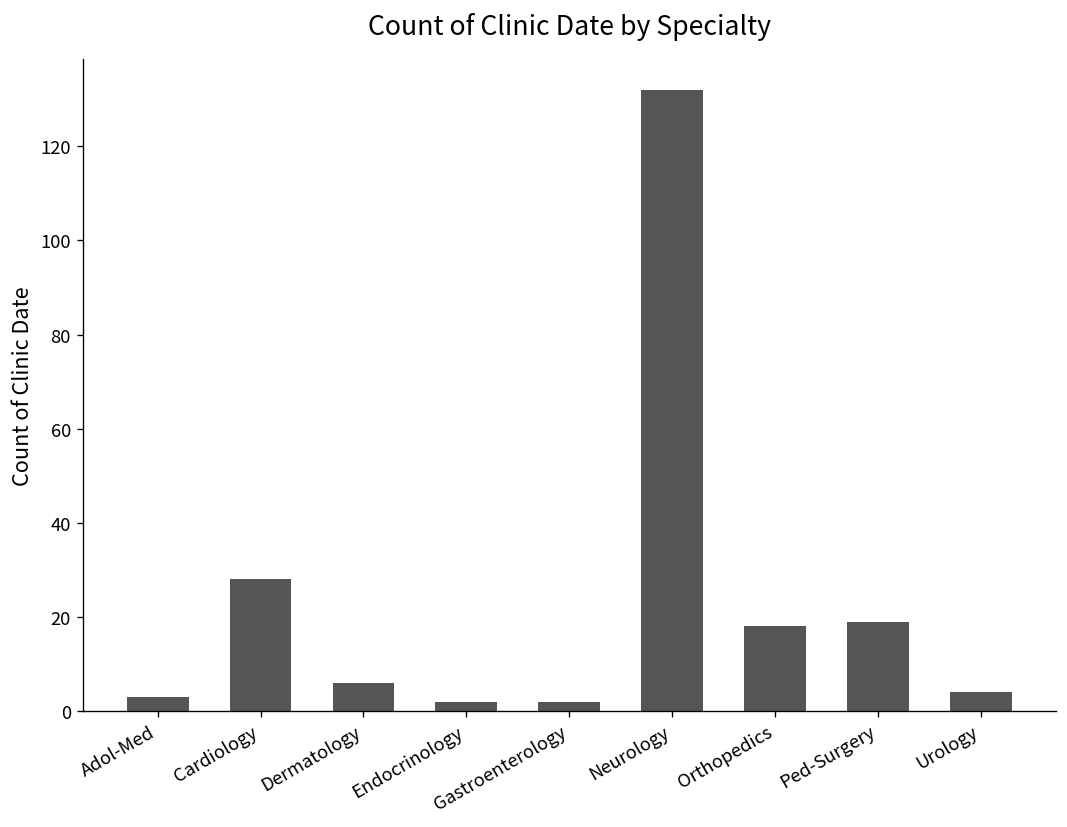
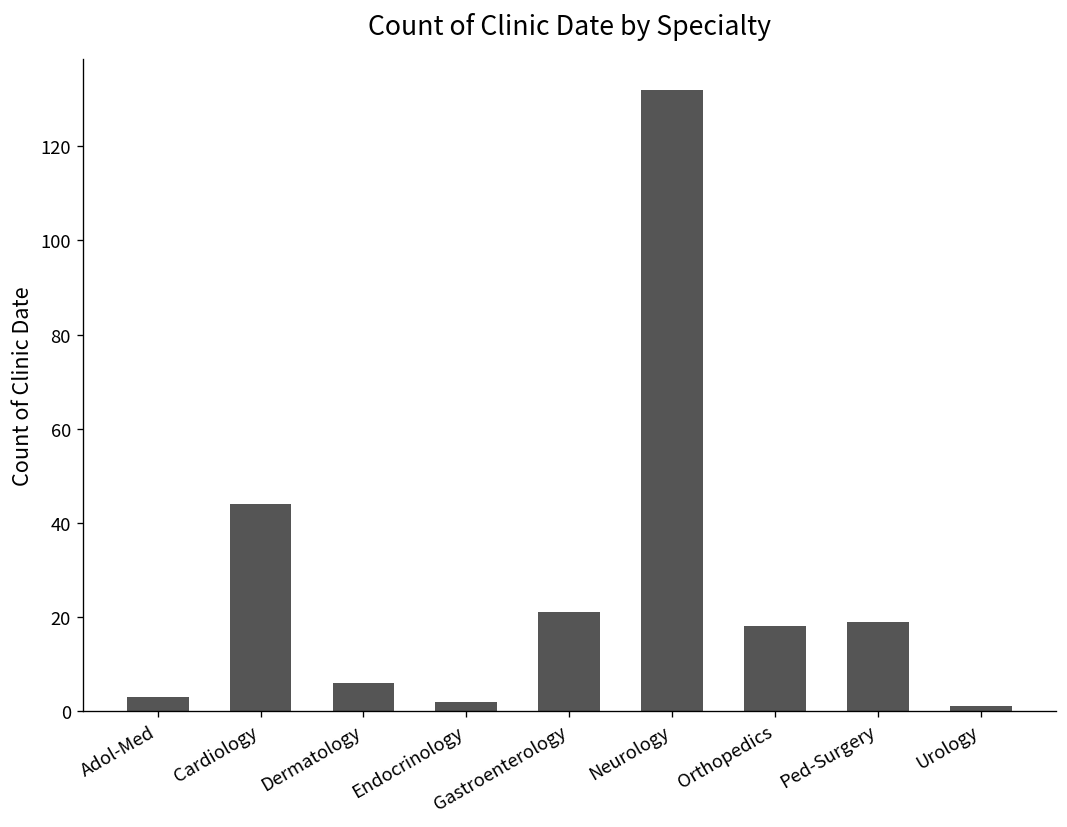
  {
    "Adol-Med": 3,
-   "Cardiology": 28,
+   "Cardiology": 44,
    "Dermatology": 6,
    "Endocrinology": 2,
-   "Gastroenterology": 2,
+   "Gastroenterology": 21,
    "Neurology": 132,
    "Orthopedics": 18,
    "Ped-Surgery": 19,
-   "Urology": 4
+   "Urology": 1
  }
